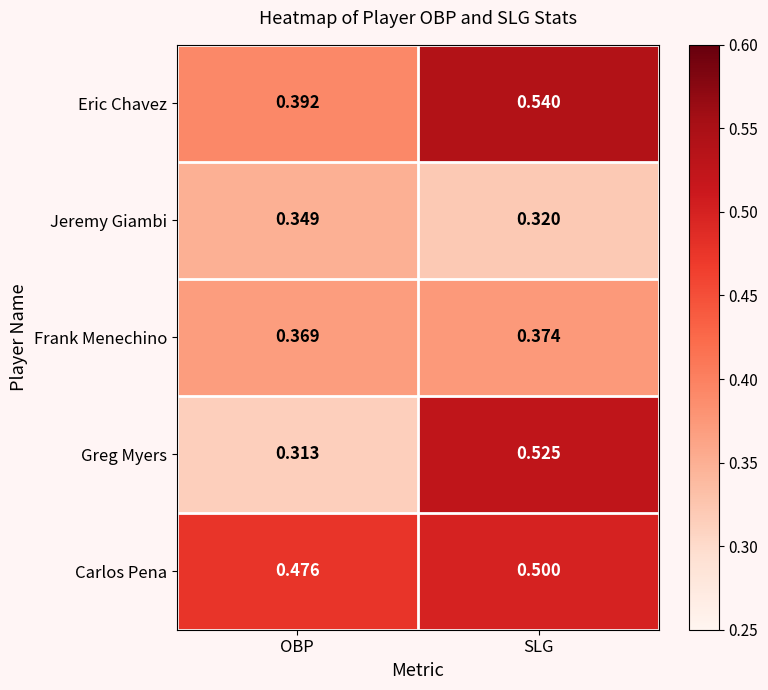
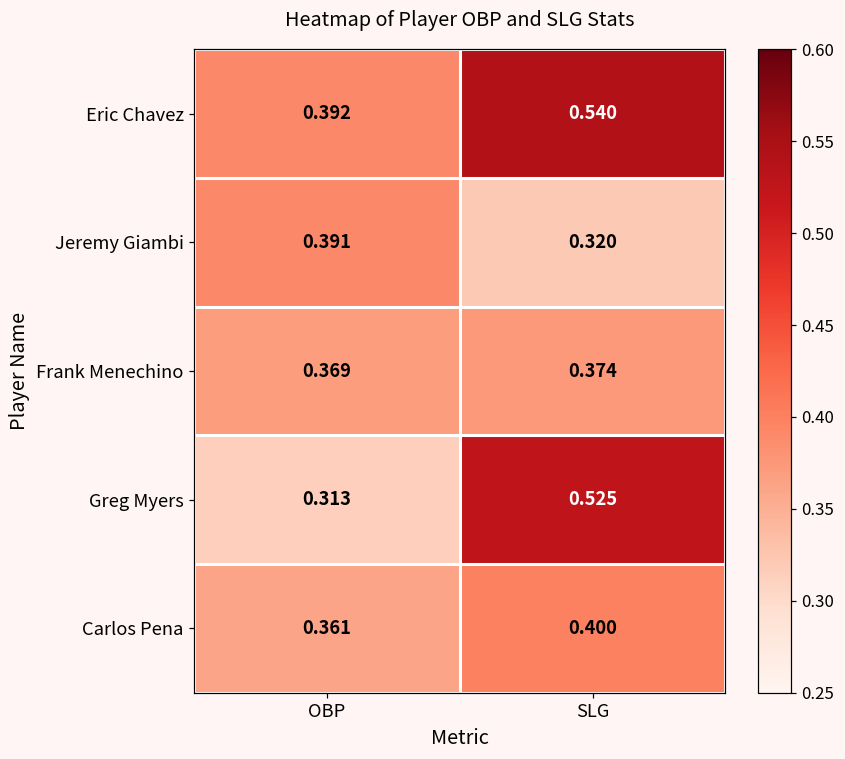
  {
    "Eric Chavez": {
      "OBP": 0.392,
      "SLG": 0.540
    },
    "Jeremy Giambi": {
-     "OBP": 0.349,
+     "OBP": 0.391,
      "SLG": 0.320
    },
    "Frank Menechino": {
      "OBP": 0.369,
      "SLG": 0.374
    },
    "Greg Myers": {
      "OBP": 0.313,
      "SLG": 0.525
    },
    "Carlos Pena": {
-     "OBP": 0.476,
-     "SLG": 0.500
+     "OBP": 0.361,
+     "SLG": 0.400
    }
  }
